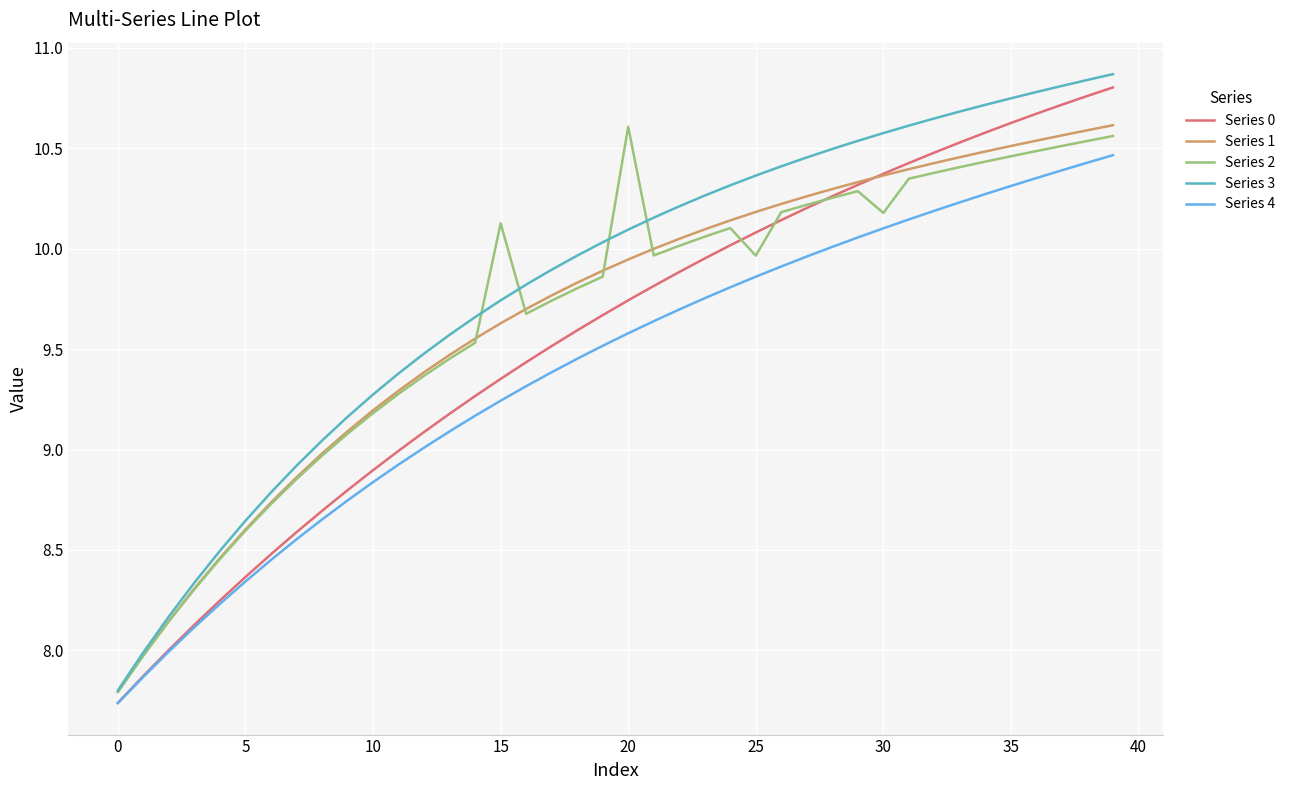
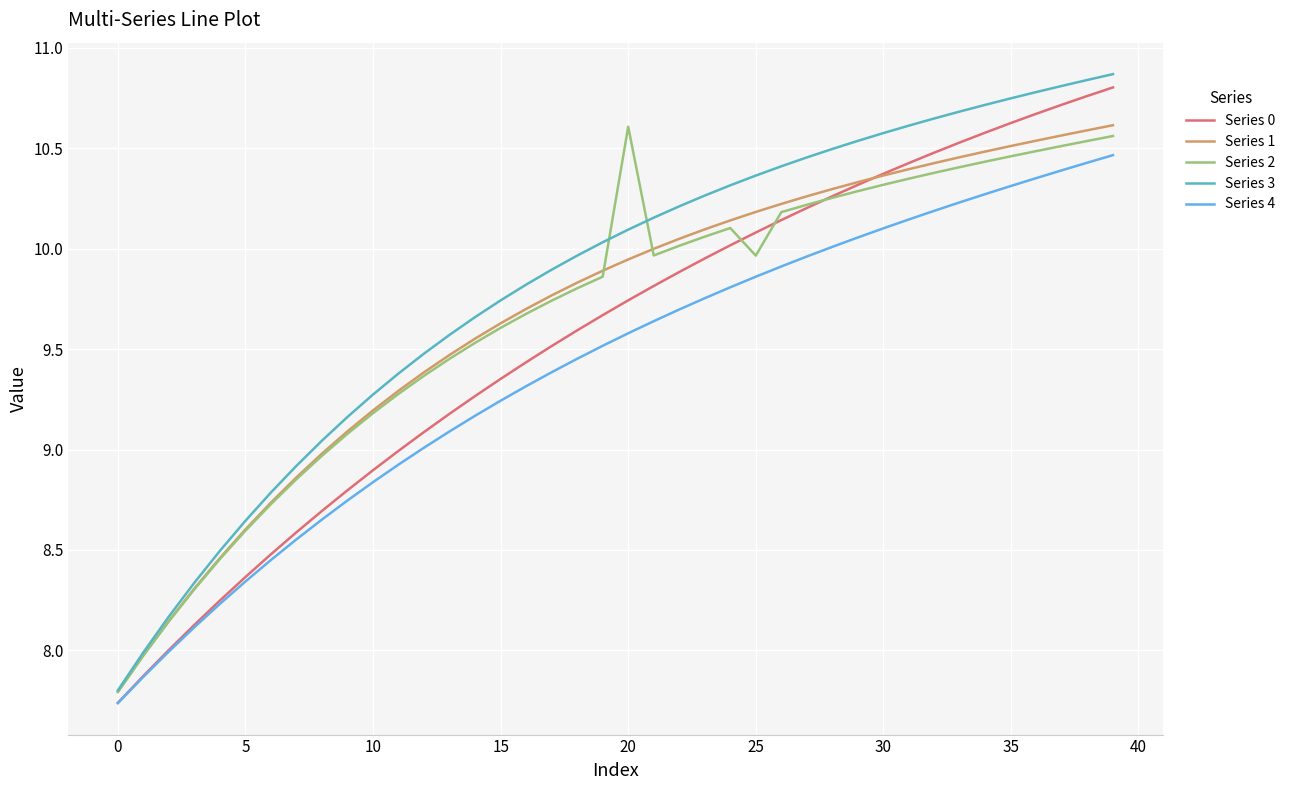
  {
    "Series 2": {
      "10": 9.18,
-     "15": 10.13,
+     "15": 9.61,
      "20": 10.61,
      "25": 9.97,
-     "30": 10.18,
+     "30": 10.32,
      "35": 10.46
    }
  }
